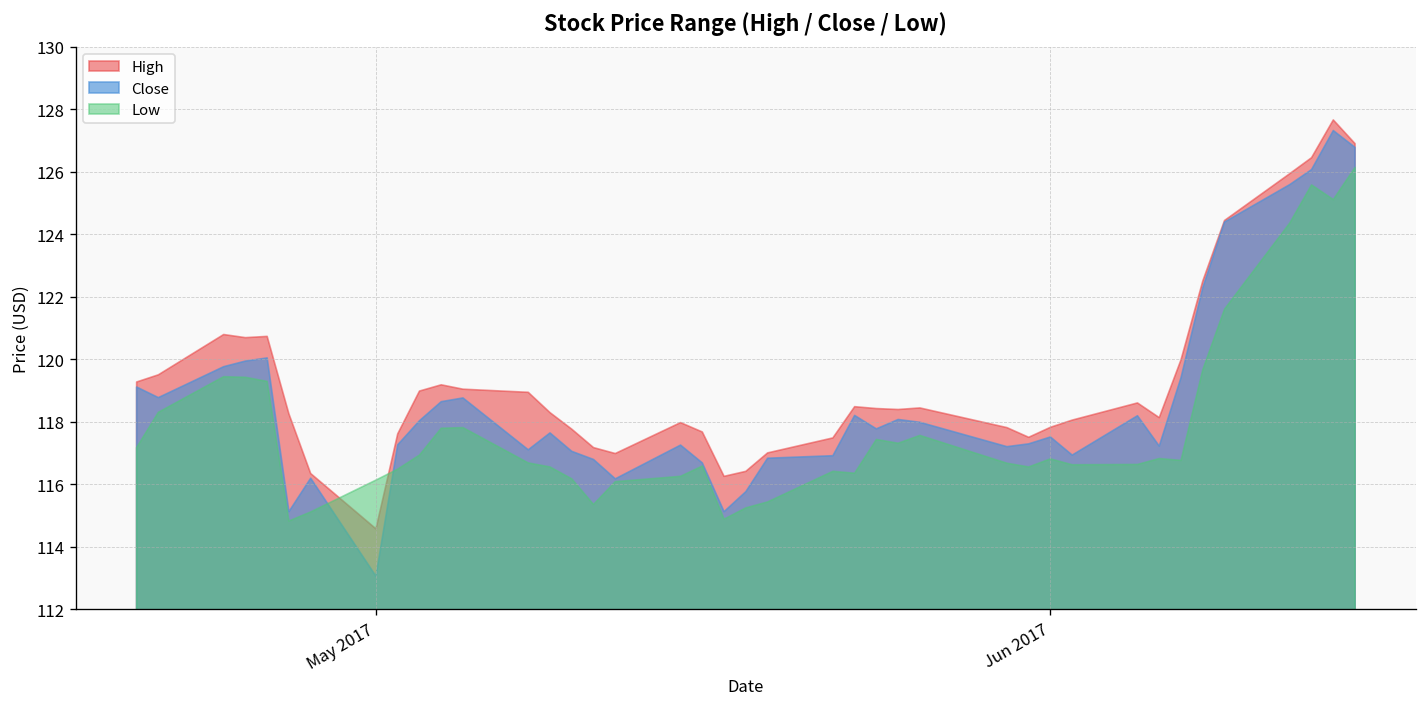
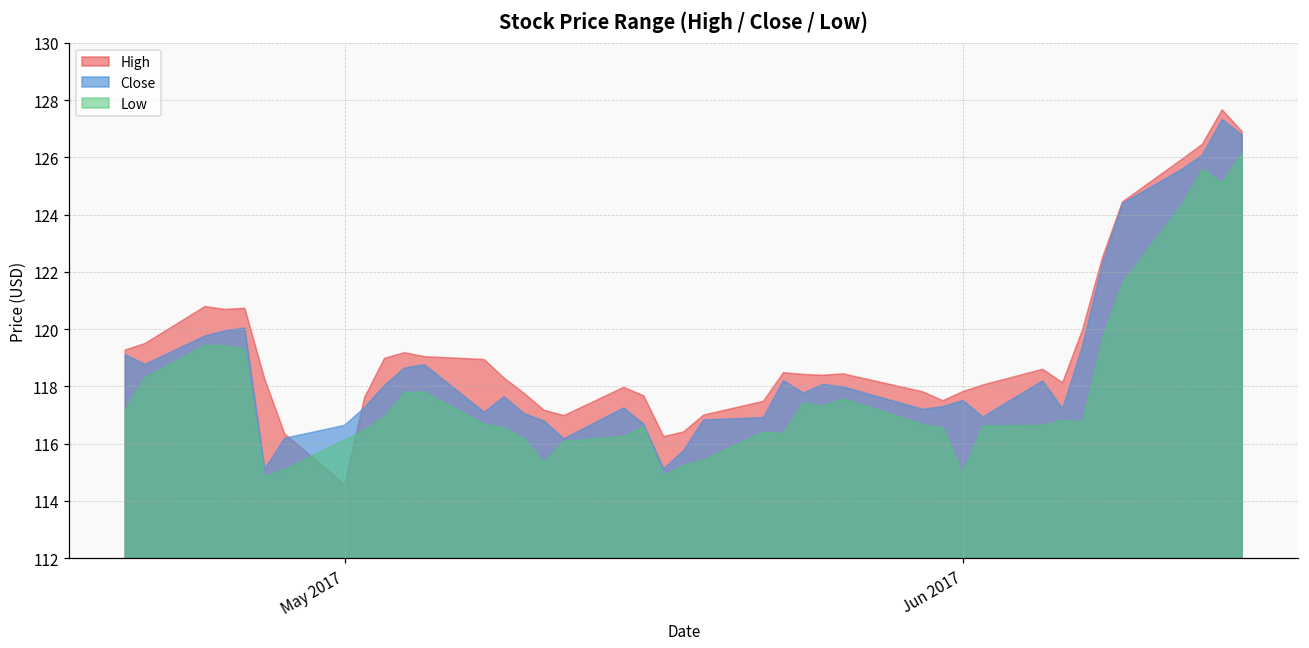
  {
    "High": {
      "May 2017": 114.6,
      "Jun 2017": 117.8
    },
    "Close": {
-     "May 2017": 113.1,
+     "May 2017": 116.6,
      "Jun 2017": 117.5
    },
    "Low": {
      "May 2017": 116.1,
-     "Jun 2017": 116.8
+     "Jun 2017": 115.0
    }
  }
